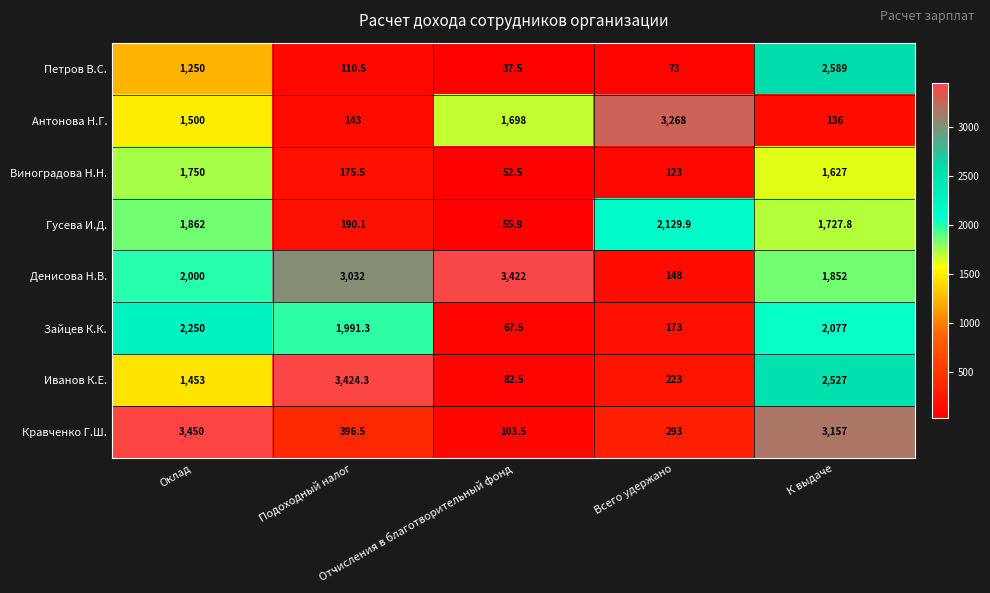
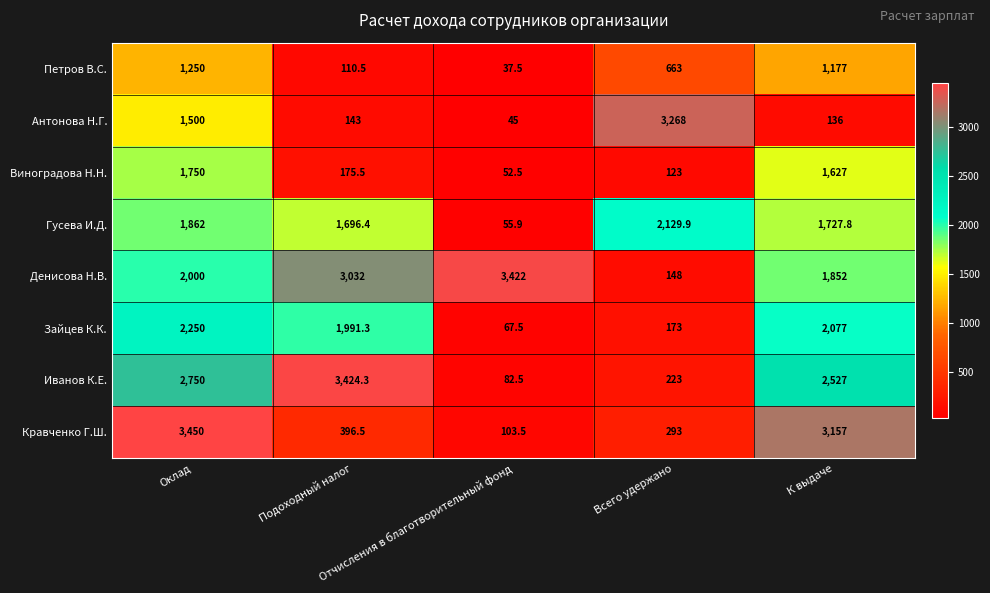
  {
    "Петров В.С.": {
      "Оклад": "1,250",
      "Подоходный налог": "110.5",
      "Отчисления в благотворительный фонд": "37.5",
-     "Всего удержано": "73",
-     "К выдаче": "2,589"
+     "Всего удержано": "663",
+     "К выдаче": "1,177"
    },
    "Антонова Н.Г.": {
      "Оклад": "1,500",
      "Подоходный налог": "143",
-     "Отчисления в благотворительный фонд": "1,698",
+     "Отчисления в благотворительный фонд": "45",
      "Всего удержано": "3,268",
      "К выдаче": "136"
    },
    "Виноградова Н.Н.": {
      "Оклад": "1,750",
      "Подоходный налог": "175.5",
      "Отчисления в благотворительный фонд": "52.5",
      "Всего удержано": "123",
      "К выдаче": "1,627"
    },
    "Гусева И.Д.": {
      "Оклад": "1,862",
-     "Подоходный налог": "190.1",
+     "Подоходный налог": "1,696.4",
      "Отчисления в благотворительный фонд": "55.9",
      "Всего удержано": "2,129.9",
      "К выдаче": "1,727.8"
    },
    "Денисова Н.В.": {
      "Оклад": "2,000",
      "Подоходный налог": "3,032",
      "Отчисления в благотворительный фонд": "3,422",
      "Всего удержано": "148",
      "К выдаче": "1,852"
    },
    "Зайцев К.К.": {
      "Оклад": "2,250",
      "Подоходный налог": "1,991.3",
      "Отчисления в благотворительный фонд": "67.5",
      "Всего удержано": "173",
      "К выдаче": "2,077"
    },
    "Иванов К.Е.": {
-     "Оклад": "1,453",
+     "Оклад": "2,750",
      "Подоходный налог": "3,424.3",
      "Отчисления в благотворительный фонд": "82.5",
      "Всего удержано": "223",
      "К выдаче": "2,527"
    },
    "Кравченко Г.Ш.": {
      "Оклад": "3,450",
      "Подоходный налог": "396.5",
      "Отчисления в благотворительный фонд": "103.5",
      "Всего удержано": "293",
      "К выдаче": "3,157"
    }
  }
